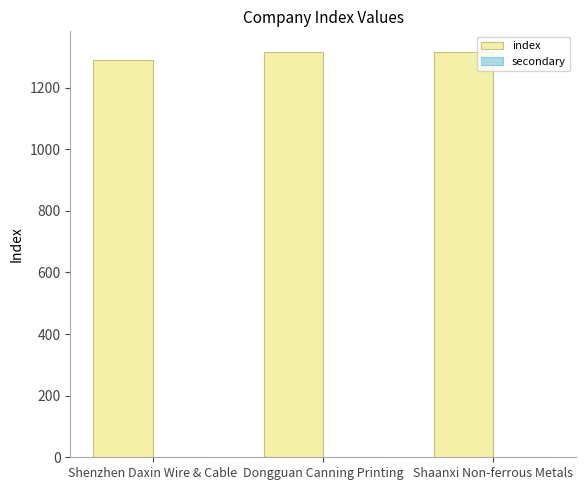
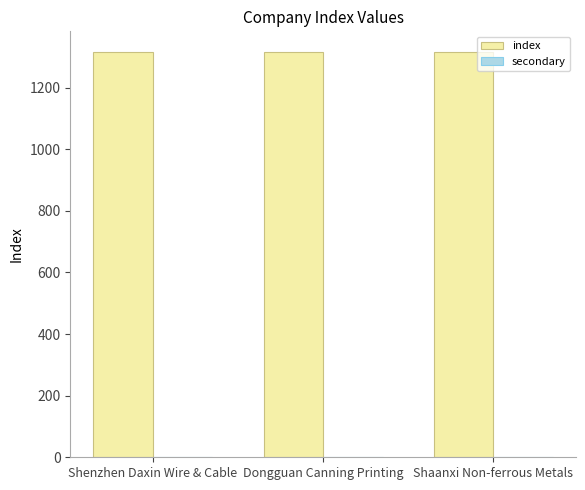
  {
    "index": {
-     "Shenzhen Daxin Wire & Cable": 1290,
+     "Shenzhen Daxin Wire & Cable": 1320,
      "Dongguan Canning Printing": 1320,
      "Shaanxi Non-ferrous Metals": 1320
    }
  }
